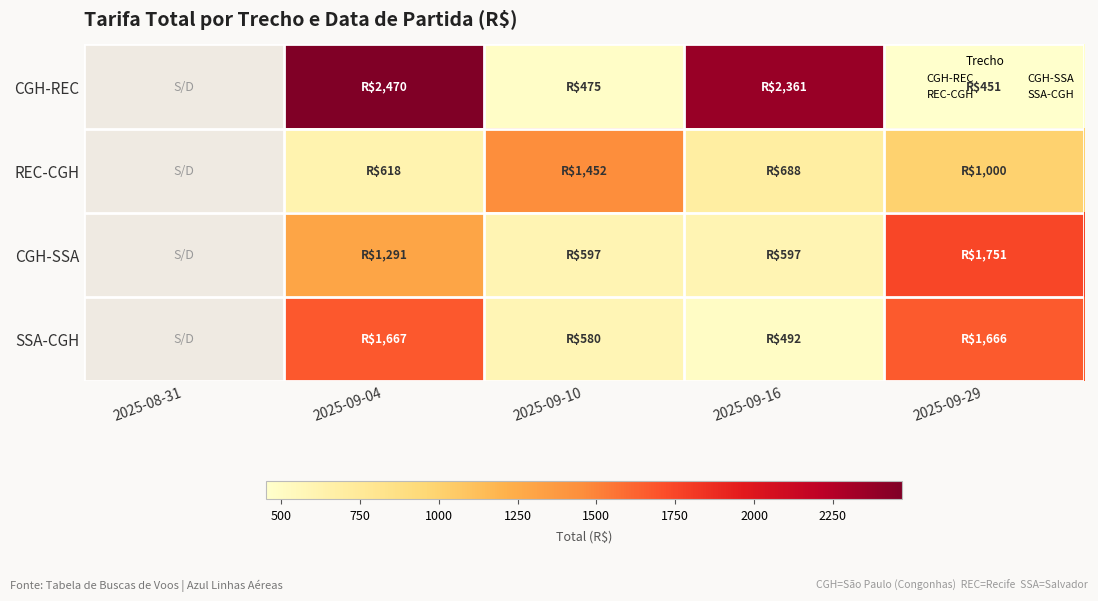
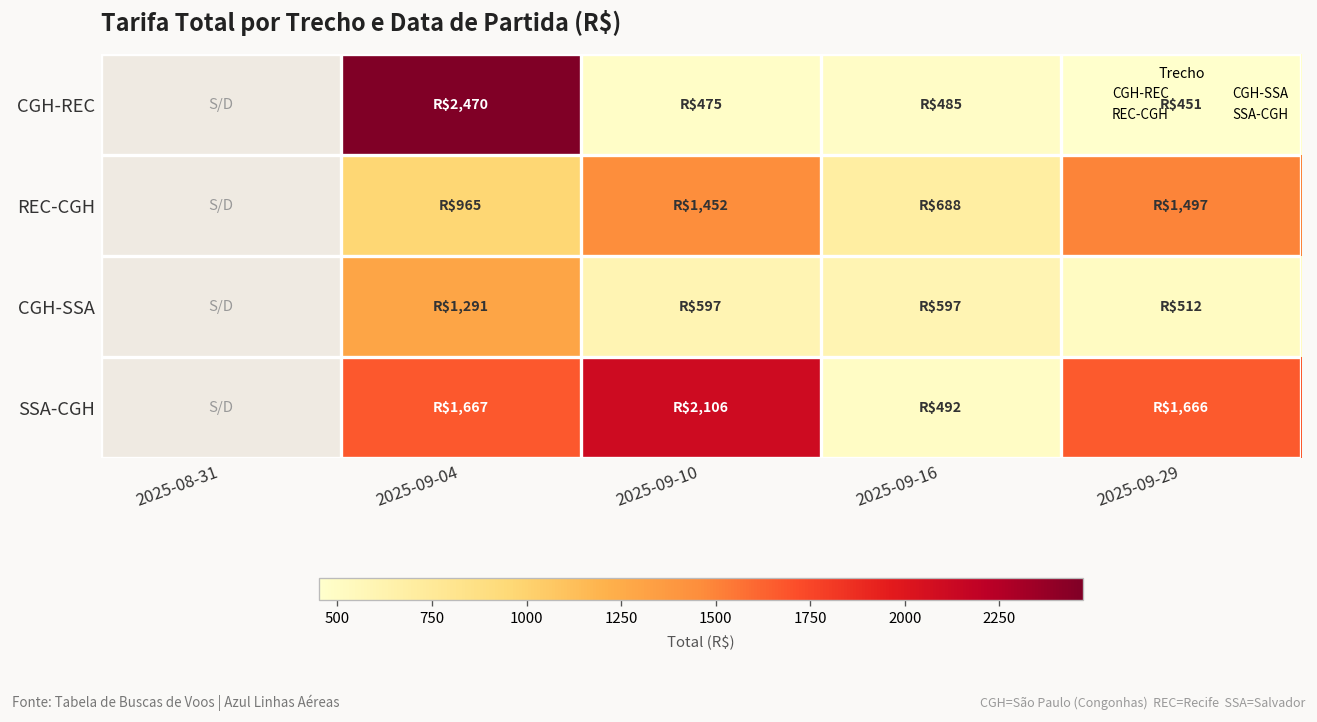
  {
    "CGH-REC": {
      "2025-09-04": "$2,470",
      "2025-09-10": "$475",
-     "2025-09-16": "$2,361",
+     "2025-09-16": "$485",
      "2025-09-29": "$451"
    },
    "REC-CGH": {
-     "2025-09-04": "$618",
+     "2025-09-04": "$965",
      "2025-09-10": "$1,452",
      "2025-09-16": "$688",
-     "2025-09-29": "$1,000"
+     "2025-09-29": "$1,497"
    },
    "CGH-SSA": {
      "2025-09-04": "$1,291",
      "2025-09-10": "$597",
      "2025-09-16": "$597",
-     "2025-09-29": "$1,751"
+     "2025-09-29": "$512"
    },
    "SSA-CGH": {
      "2025-09-04": "$1,667",
-     "2025-09-10": "$580",
+     "2025-09-10": "$2,106",
      "2025-09-16": "$492",
      "2025-09-29": "$1,666"
    }
  }
